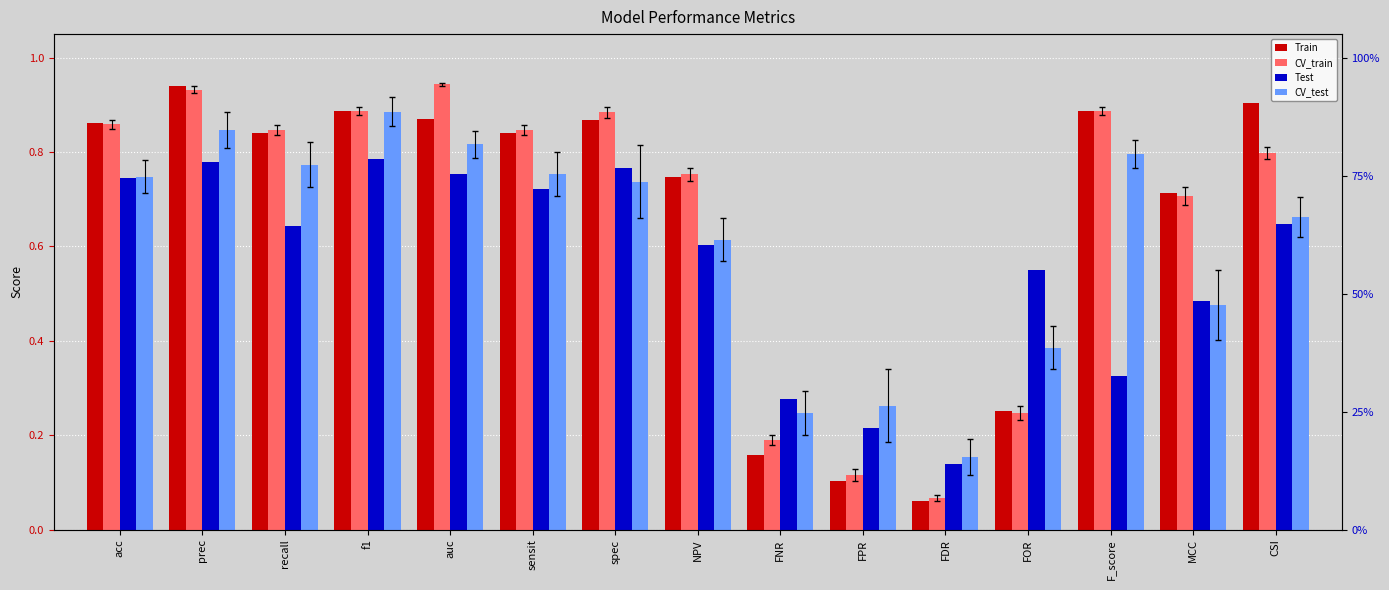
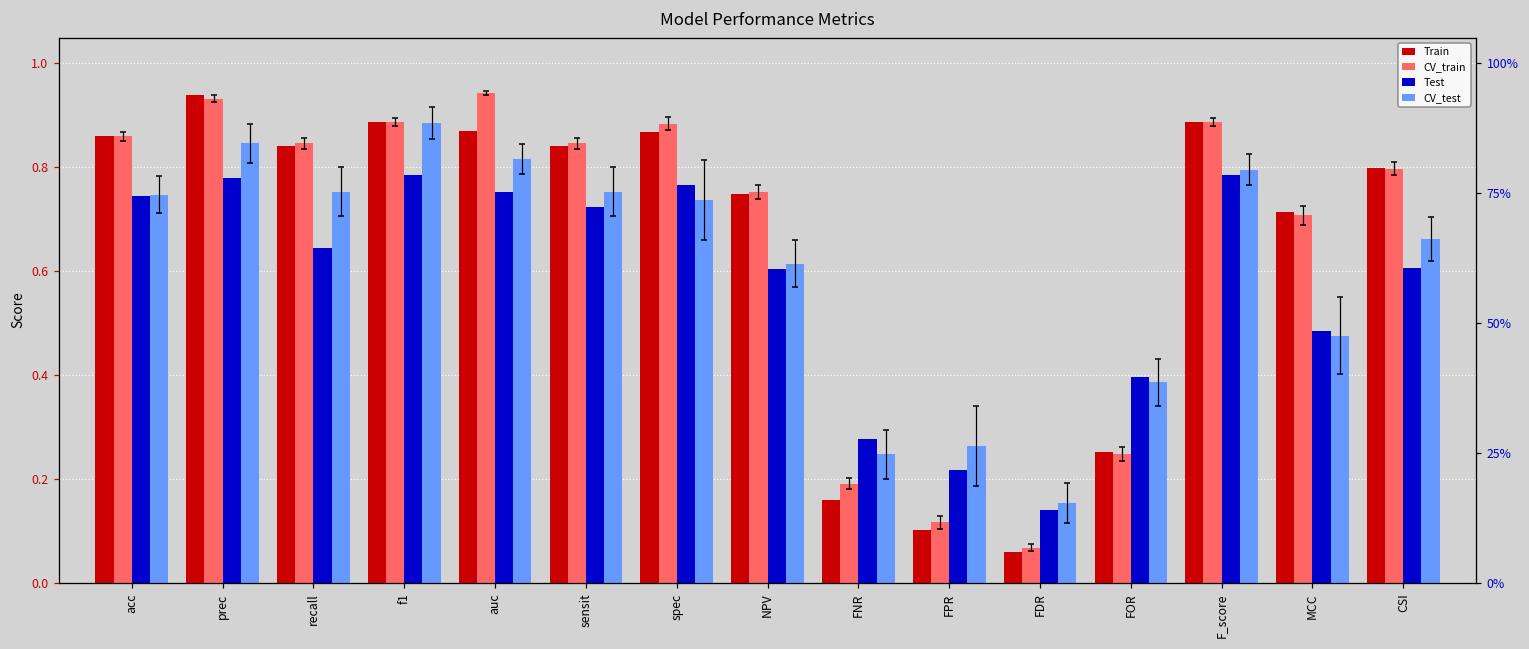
  {
    "Train": {
      "acc": 0.86,
      "prec": 0.94,
      "recall": 0.84,
      "f1": 0.89,
      "auc": 0.87,
      "sensit": 0.84,
      "spec": 0.87,
      "NPV": 0.75,
      "FNR": 0.16,
      "FPR": 0.10,
      "FDR": 0.06,
      "FOR": 0.25,
      "F_score": 0.89,
      "MCC": 0.71,
-     "CSI": 0.90
+     "CSI": 0.80
    },
    "CV_train": {
      "acc": 0.86,
      "prec": 0.93,
      "recall": 0.85,
      "f1": 0.89,
      "auc": 0.94,
      "sensit": 0.85,
      "spec": 0.88,
      "NPV": 0.75,
      "FNR": 0.19,
      "FPR": 0.12,
      "FDR": 0.07,
      "FOR": 0.25,
      "F_score": 0.89,
      "MCC": 0.71,
      "CSI": 0.80
    },
    "Test": {
      "acc": 0.74,
      "prec": 0.78,
      "recall": 0.64,
      "f1": 0.79,
      "auc": 0.75,
      "sensit": 0.72,
      "spec": 0.77,
      "NPV": 0.60,
      "FNR": 0.28,
      "FPR": 0.22,
      "FDR": 0.14,
-     "FOR": 0.55,
-     "F_score": 0.33,
+     "FOR": 0.40,
+     "F_score": 0.79,
      "MCC": 0.49,
-     "CSI": 0.65
+     "CSI": 0.61
    },
    "CV_test": {
      "acc": 0.75,
      "prec": 0.85,
-     "recall": 0.77,
+     "recall": 0.75,
      "f1": 0.89,
      "auc": 0.82,
      "sensit": 0.75,
      "spec": 0.74,
      "NPV": 0.61,
      "FNR": 0.25,
      "FPR": 0.26,
      "FDR": 0.15,
      "FOR": 0.39,
      "F_score": 0.80,
      "MCC": 0.48,
      "CSI": 0.66
    }
  }
